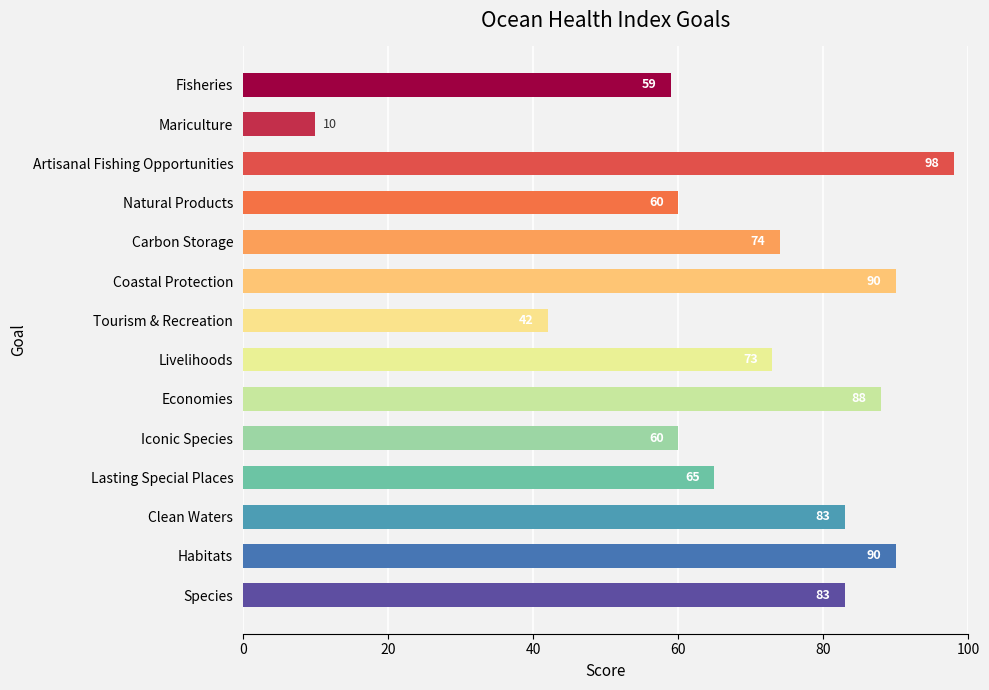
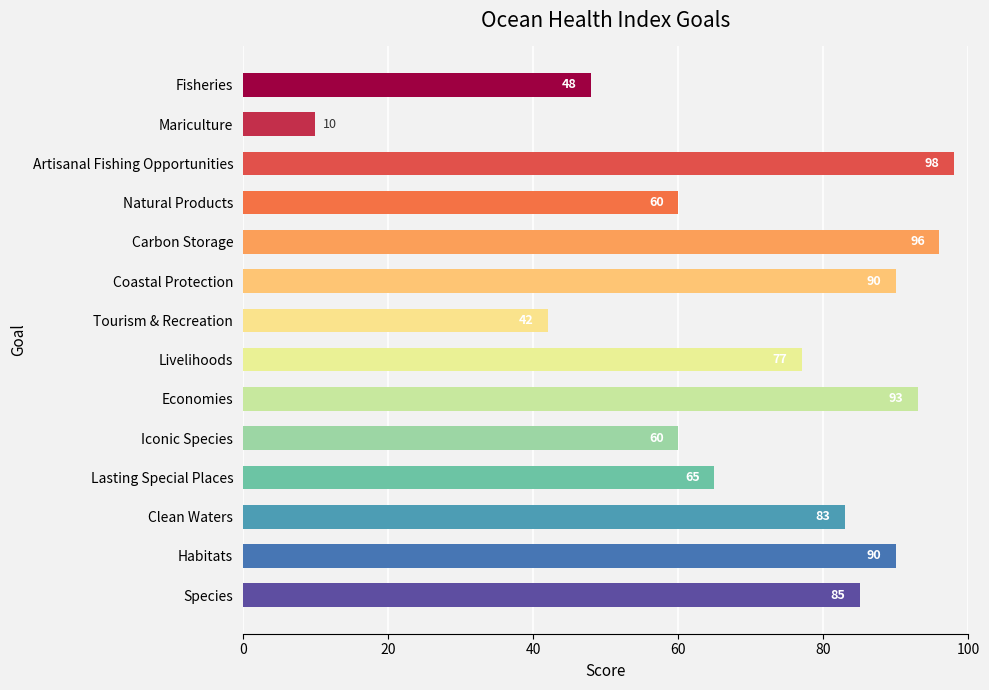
  {
-   "Fisheries": 59,
+   "Fisheries": 48,
    "Mariculture": 10,
    "Artisanal Fishing Opportunities": 98,
    "Natural Products": 60,
-   "Carbon Storage": 74,
+   "Carbon Storage": 96,
    "Coastal Protection": 90,
    "Tourism & Recreation": 42,
-   "Livelihoods": 73,
-   "Economies": 88,
+   "Livelihoods": 77,
+   "Economies": 93,
    "Iconic Species": 60,
    "Lasting Special Places": 65,
    "Clean Waters": 83,
    "Habitats": 90,
-   "Species": 83
+   "Species": 85
  }
